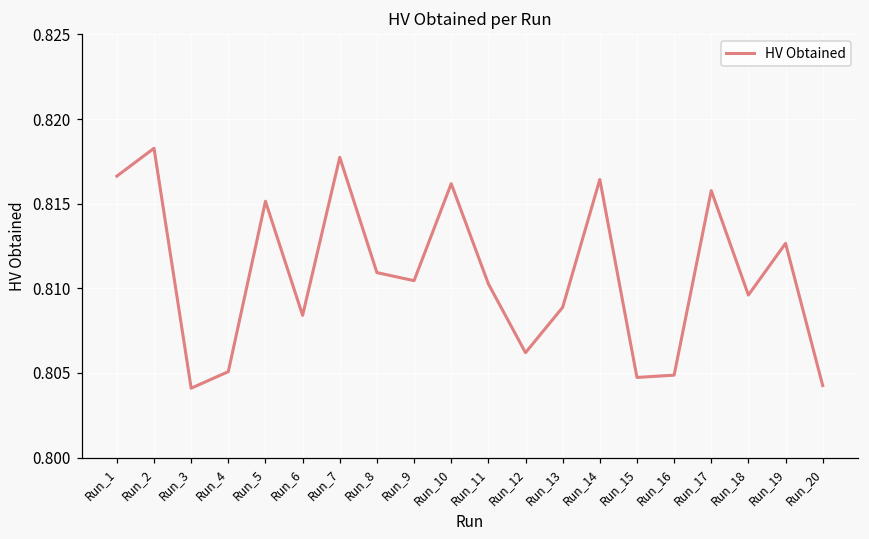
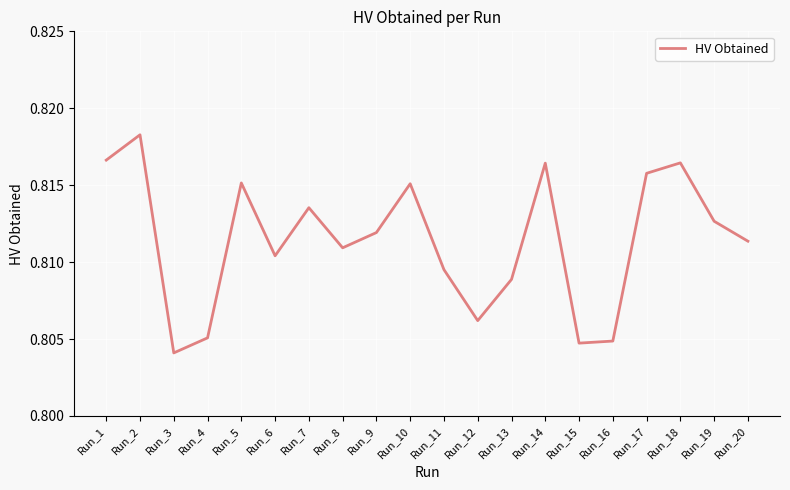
  {
    "Run_1": 0.8166,
    "Run_2": 0.8183,
    "Run_3": 0.8041,
    "Run_4": 0.8051,
    "Run_5": 0.8151,
-   "Run_6": 0.8084,
-   "Run_7": 0.8177,
+   "Run_6": 0.8104,
+   "Run_7": 0.8135,
    "Run_8": 0.8109,
-   "Run_9": 0.8105,
-   "Run_10": 0.8162,
-   "Run_11": 0.8103,
+   "Run_9": 0.8119,
+   "Run_10": 0.8151,
+   "Run_11": 0.8095,
    "Run_12": 0.8062,
    "Run_13": 0.8089,
    "Run_14": 0.8164,
    "Run_15": 0.8047,
    "Run_16": 0.8049,
    "Run_17": 0.8158,
-   "Run_18": 0.8096,
+   "Run_18": 0.8165,
    "Run_19": 0.8127,
-   "Run_20": 0.8043
+   "Run_20": 0.8114
  }
